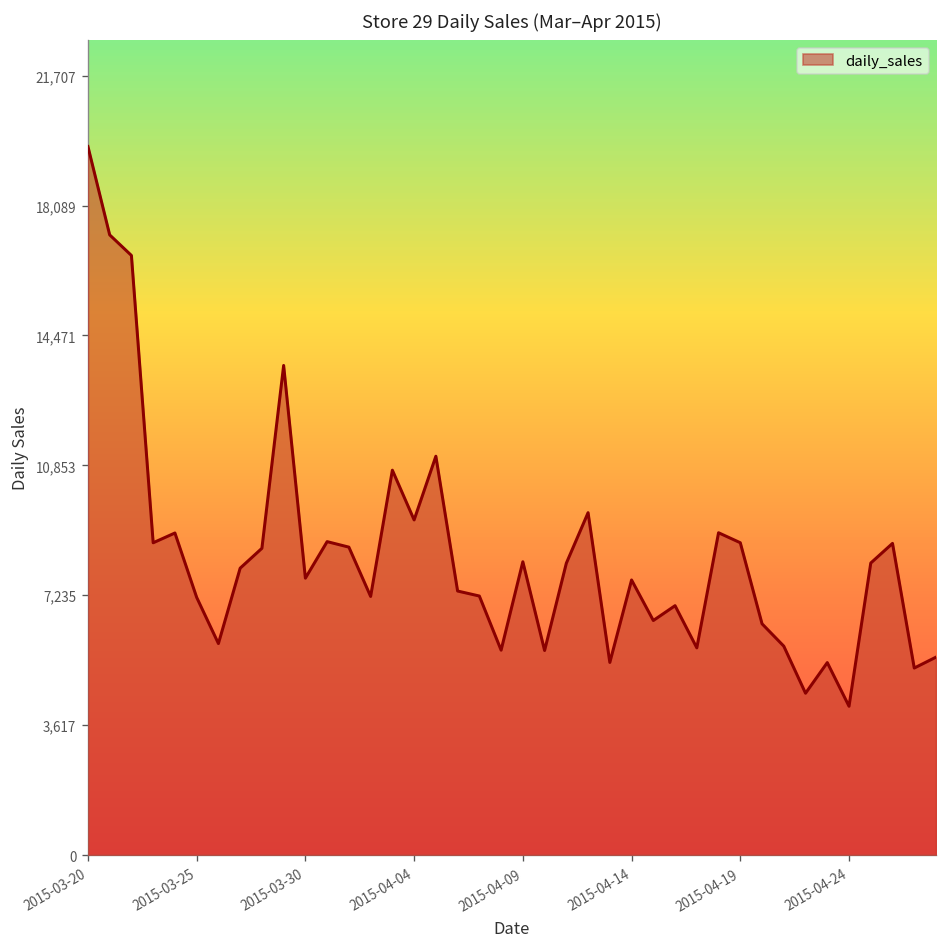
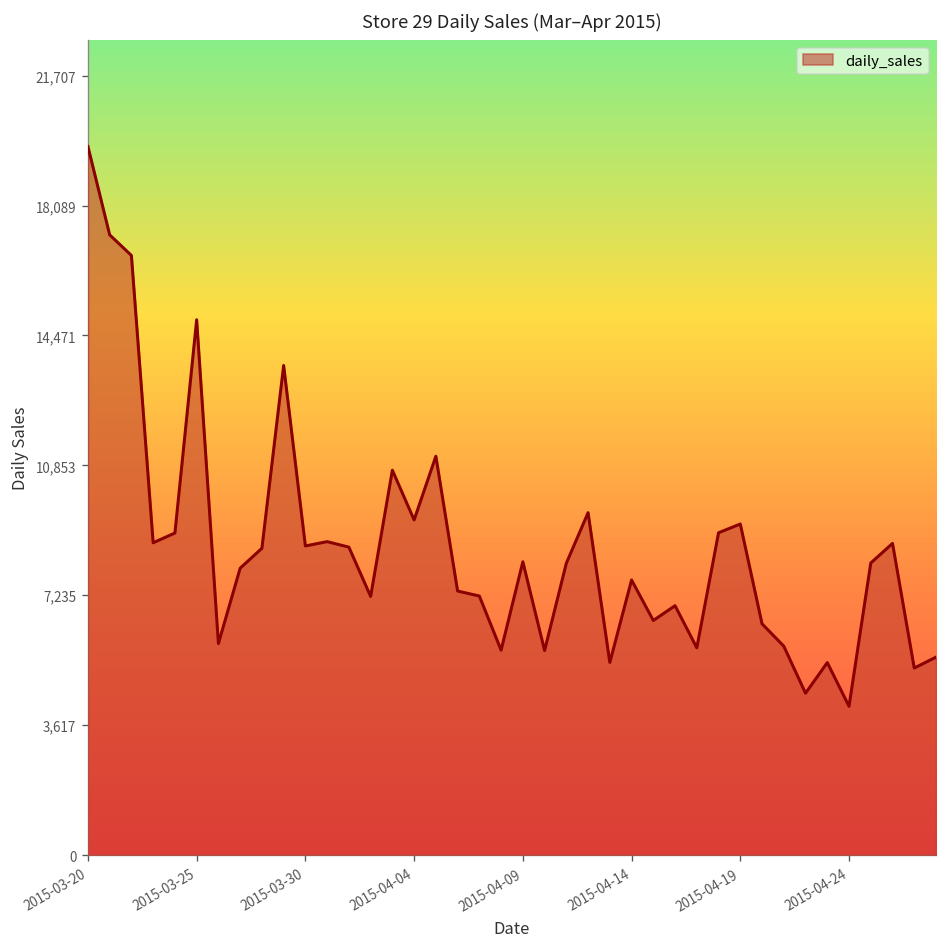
  {
    "2015-03-20": "19,700",
-   "2015-03-25": "7,200",
-   "2015-03-30": "7,700",
+   "2015-03-25": "14,900",
+   "2015-03-30": "8,600",
    "2015-04-04": "9,300",
    "2015-04-09": "8,200",
    "2015-04-14": "7,700",
-   "2015-04-19": "8,700",
+   "2015-04-19": "9,200",
    "2015-04-24": "4,100"
  }
